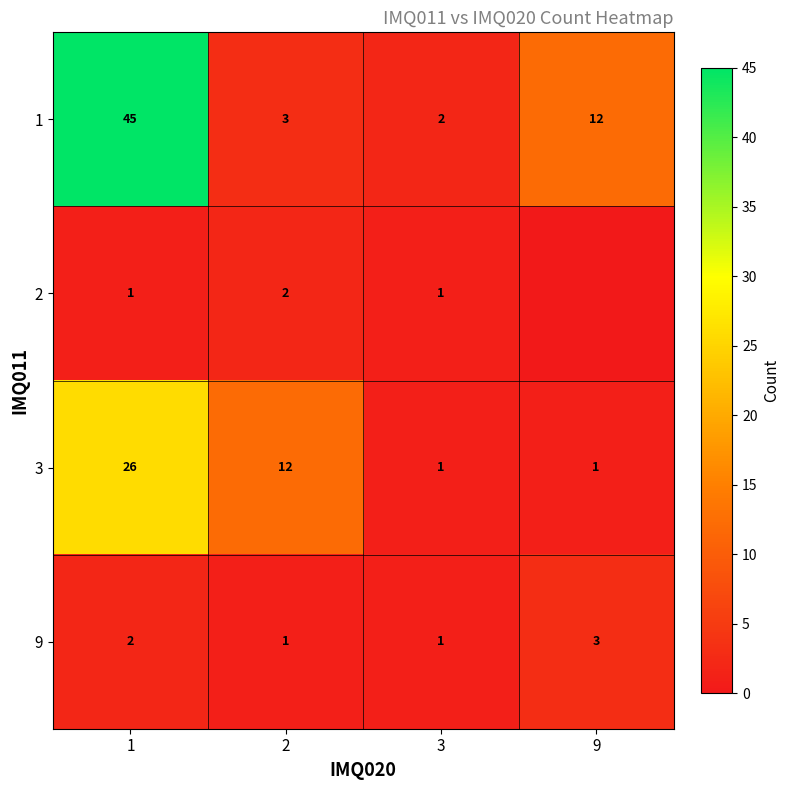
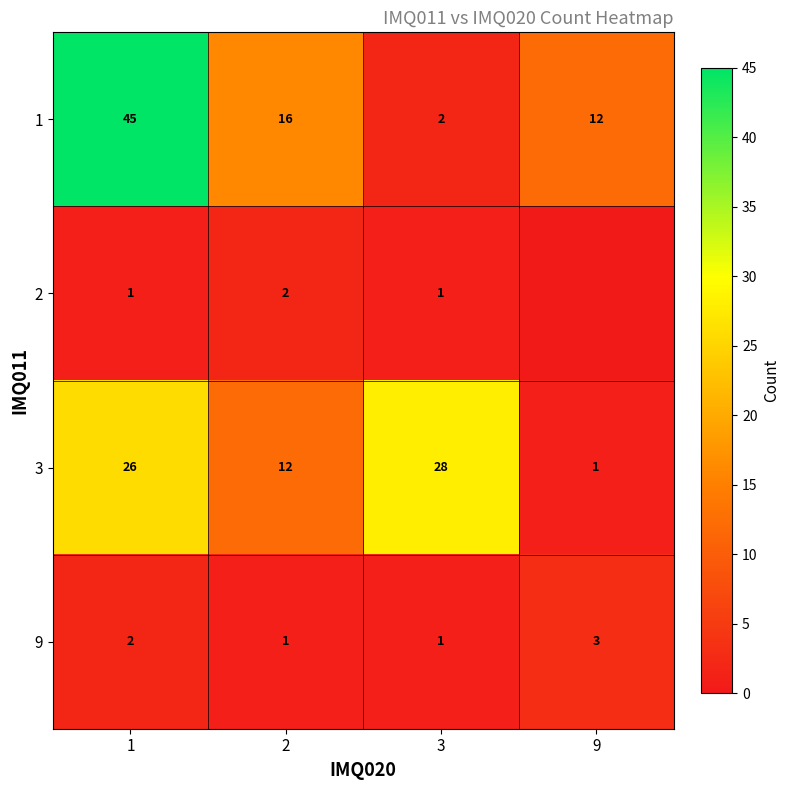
  {
    "1": {
      "1": 45,
-     "2": 3,
+     "2": 16,
      "3": 2,
      "9": 12
    },
    "2": {
      "1": 1,
      "2": 2,
      "3": 1
    },
    "3": {
      "1": 26,
      "2": 12,
-     "3": 1,
+     "3": 28,
      "9": 1
    },
    "9": {
      "1": 2,
      "2": 1,
      "3": 1,
      "9": 3
    }
  }
